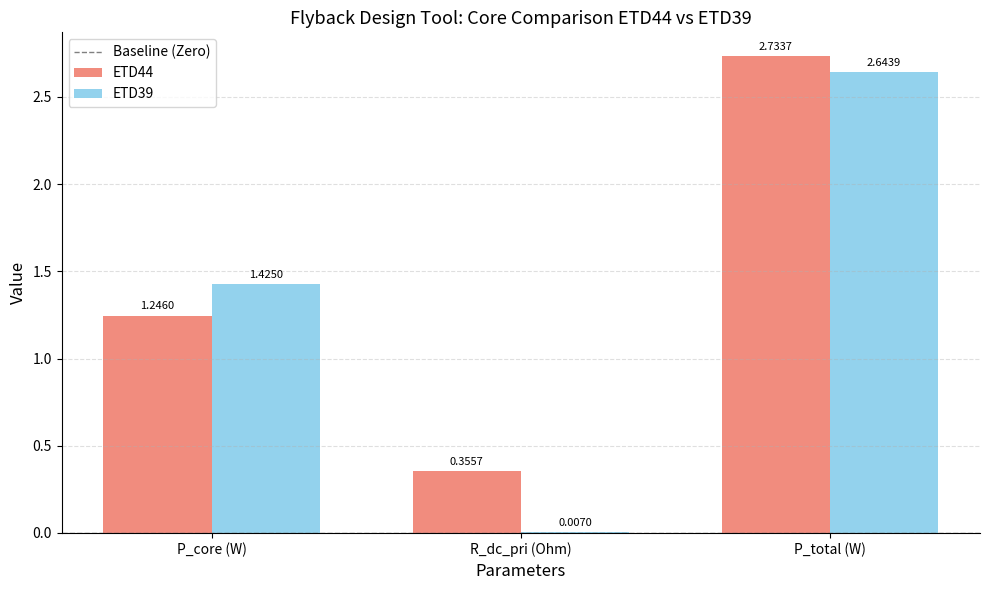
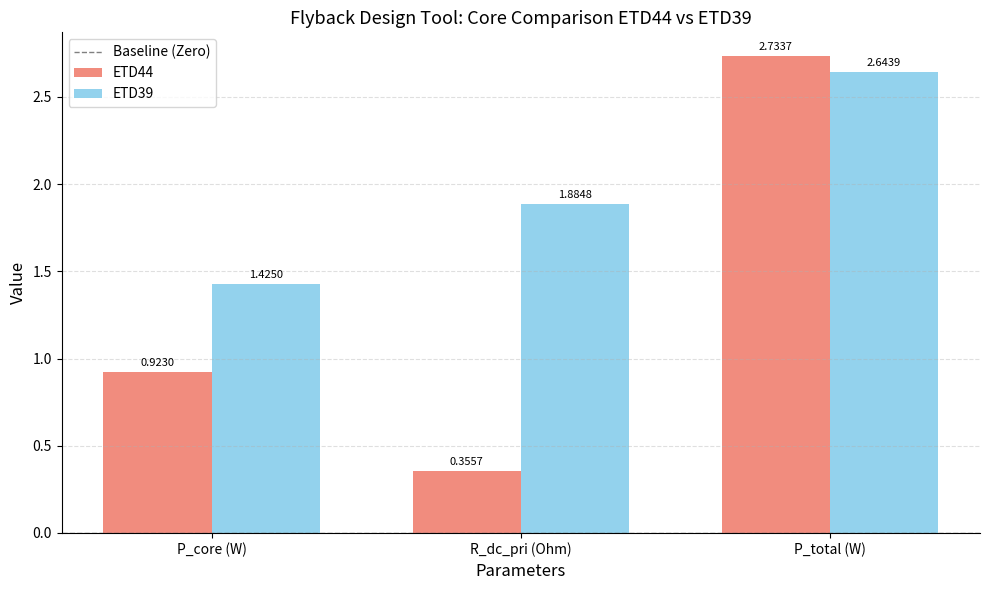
  {
    "ETD44": {
-     "P_core (W)": 1.2460,
+     "P_core (W)": 0.9230,
      "R_dc_pri (Ohm)": 0.3557,
      "P_total (W)": 2.7337
    },
    "ETD39": {
      "P_core (W)": 1.4250,
-     "R_dc_pri (Ohm)": 0.0070,
+     "R_dc_pri (Ohm)": 1.8848,
      "P_total (W)": 2.6439
    }
  }
